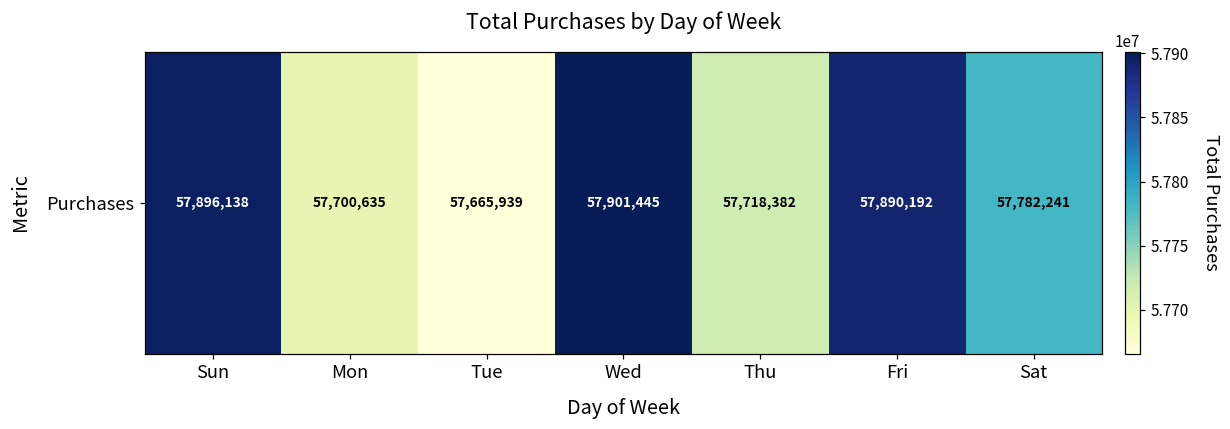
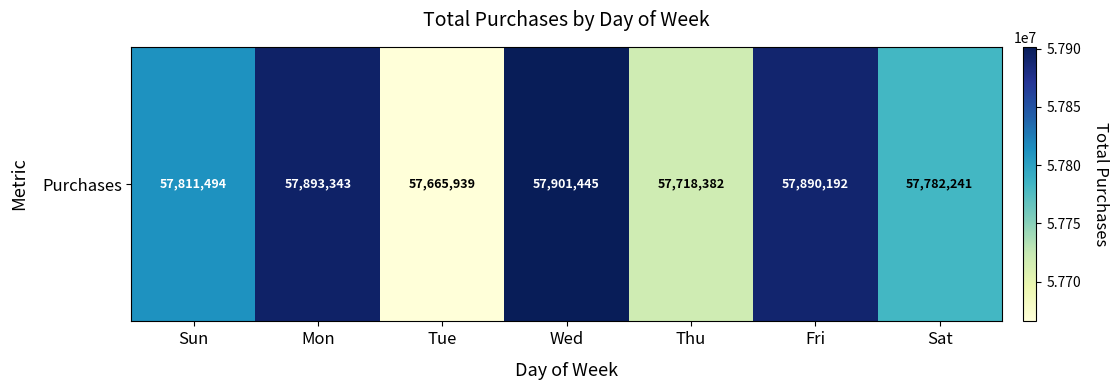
  {
    "Purchases": {
-     "Sun": "57,896,138",
-     "Mon": "57,700,635",
+     "Sun": "57,811,494",
+     "Mon": "57,893,343",
      "Tue": "57,665,939",
      "Wed": "57,901,445",
      "Thu": "57,718,382",
      "Fri": "57,890,192",
      "Sat": "57,782,241"
    }
  }
